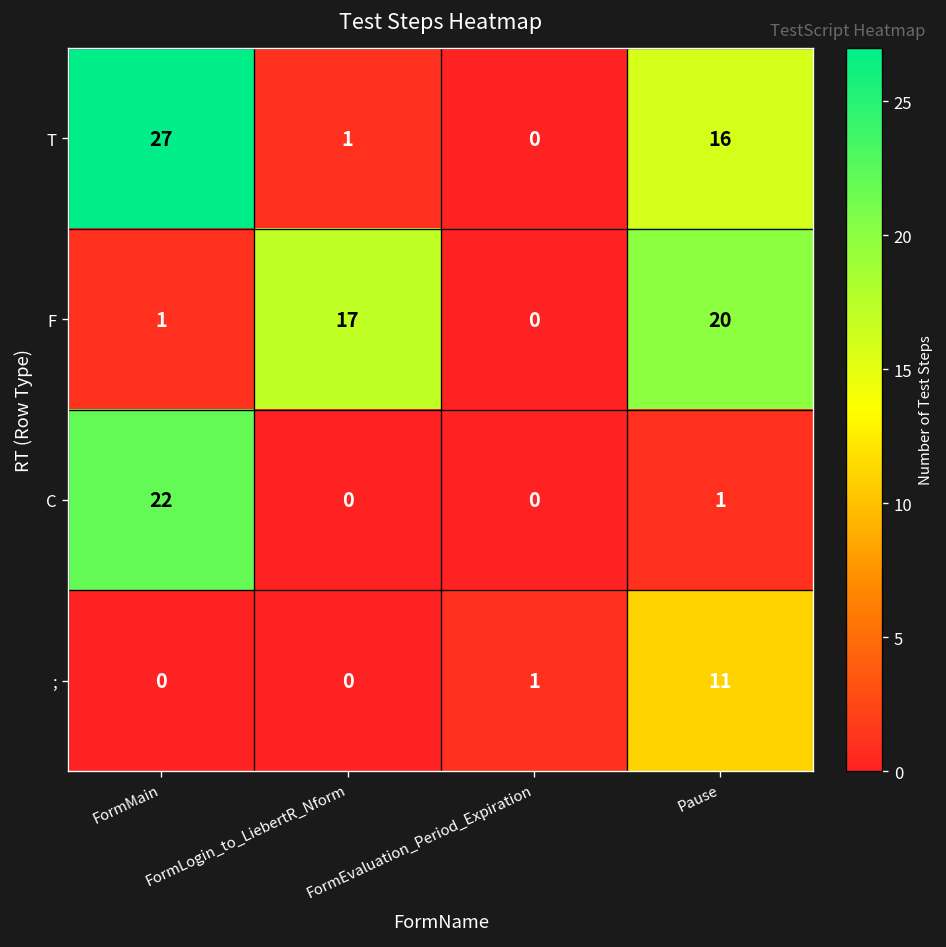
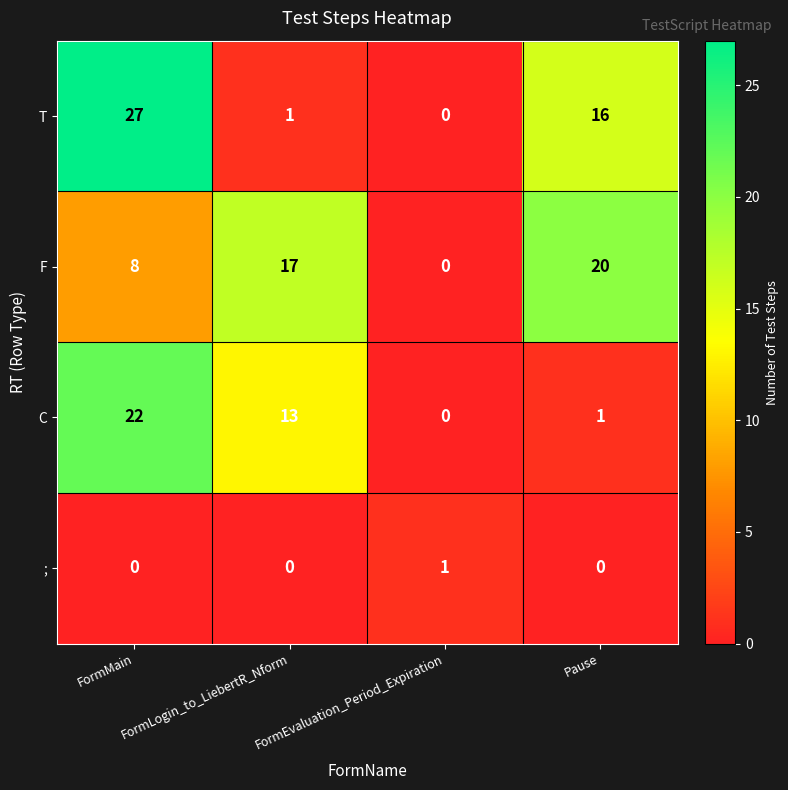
  {
    "T": {
      "FormMain": 27,
      "FormLogin_to_LiebertR_Nform": 1,
      "FormEvaluation_Period_Expiration": 0,
      "Pause": 16
    },
    "F": {
-     "FormMain": 1,
+     "FormMain": 8,
      "FormLogin_to_LiebertR_Nform": 17,
      "FormEvaluation_Period_Expiration": 0,
      "Pause": 20
    },
    "C": {
      "FormMain": 22,
-     "FormLogin_to_LiebertR_Nform": 0,
+     "FormLogin_to_LiebertR_Nform": 13,
      "FormEvaluation_Period_Expiration": 0,
      "Pause": 1
    },
    ";": {
      "FormMain": 0,
      "FormLogin_to_LiebertR_Nform": 0,
      "FormEvaluation_Period_Expiration": 1,
-     "Pause": 11
+     "Pause": 0
    }
  }
